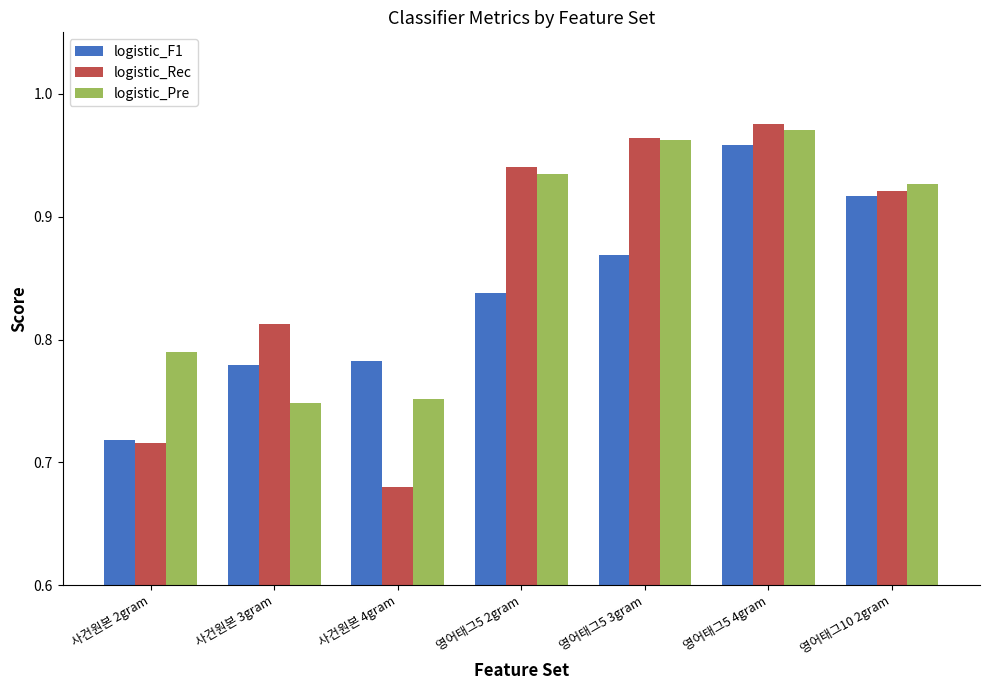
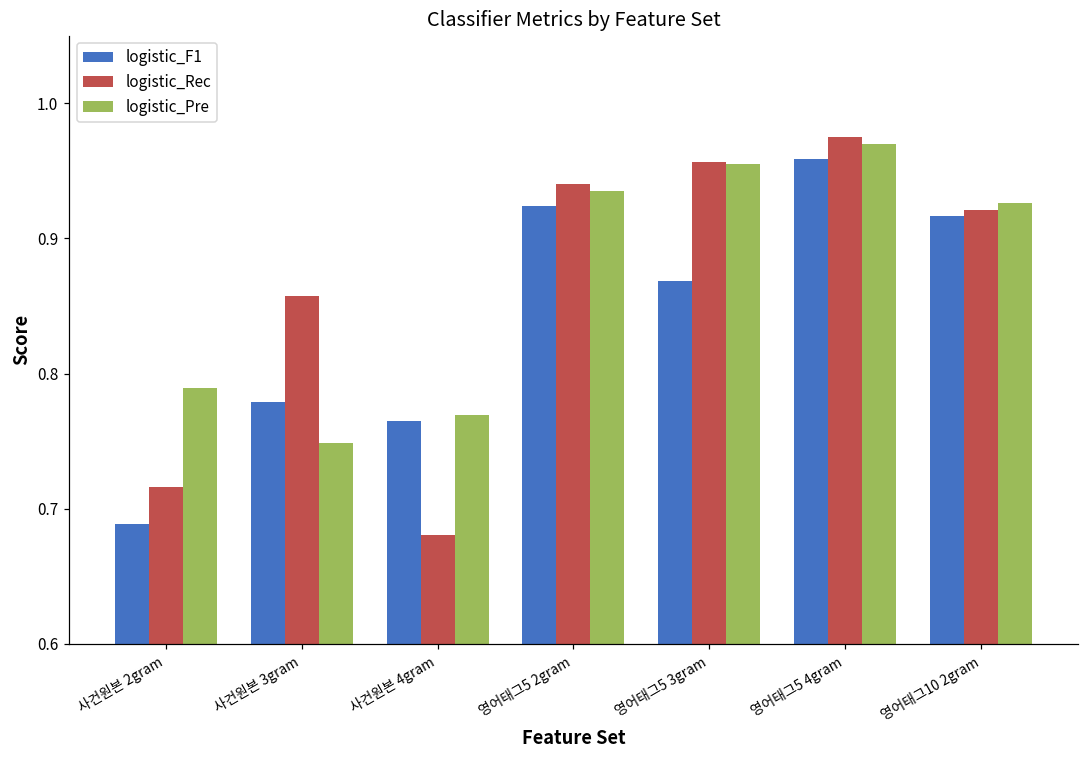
  {
    "logistic_F1": {
-     "사건원본 2gram": 0.719,
+     "사건원본 2gram": 0.688,
      "사건원본 3gram": 0.779,
-     "사건원본 4gram": 0.782,
-     "영어태그5 2gram": 0.838,
+     "사건원본 4gram": 0.765,
+     "영어태그5 2gram": 0.924,
      "영어태그5 3gram": 0.869,
      "영어태그5 4gram": 0.959,
      "영어태그10 2gram": 0.917
    },
    "logistic_Rec": {
      "사건원본 2gram": 0.716,
-     "사건원본 3gram": 0.813,
+     "사건원본 3gram": 0.857,
      "사건원본 4gram": 0.680,
      "영어태그5 2gram": 0.940,
-     "영어태그5 3gram": 0.964,
+     "영어태그5 3gram": 0.956,
      "영어태그5 4gram": 0.975,
      "영어태그10 2gram": 0.921
    },
    "logistic_Pre": {
      "사건원본 2gram": 0.790,
      "사건원본 3gram": 0.748,
-     "사건원본 4gram": 0.751,
+     "사건원본 4gram": 0.769,
      "영어태그5 2gram": 0.935,
-     "영어태그5 3gram": 0.962,
+     "영어태그5 3gram": 0.955,
      "영어태그5 4gram": 0.970,
      "영어태그10 2gram": 0.926
    }
  }
